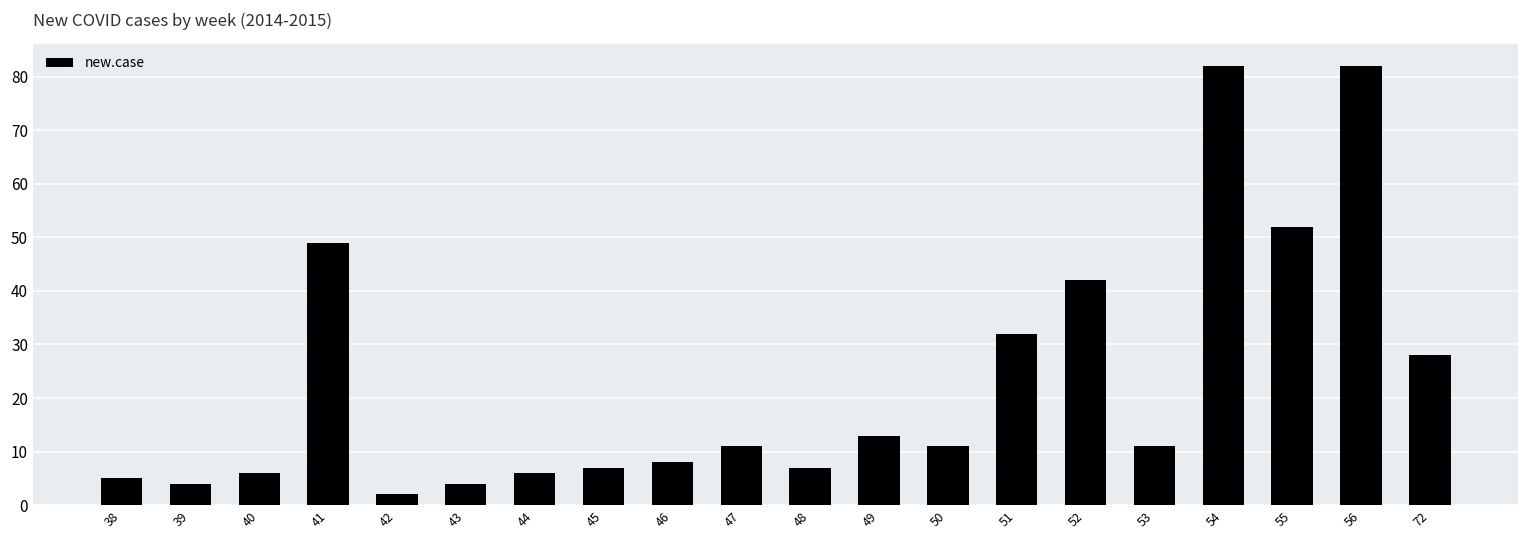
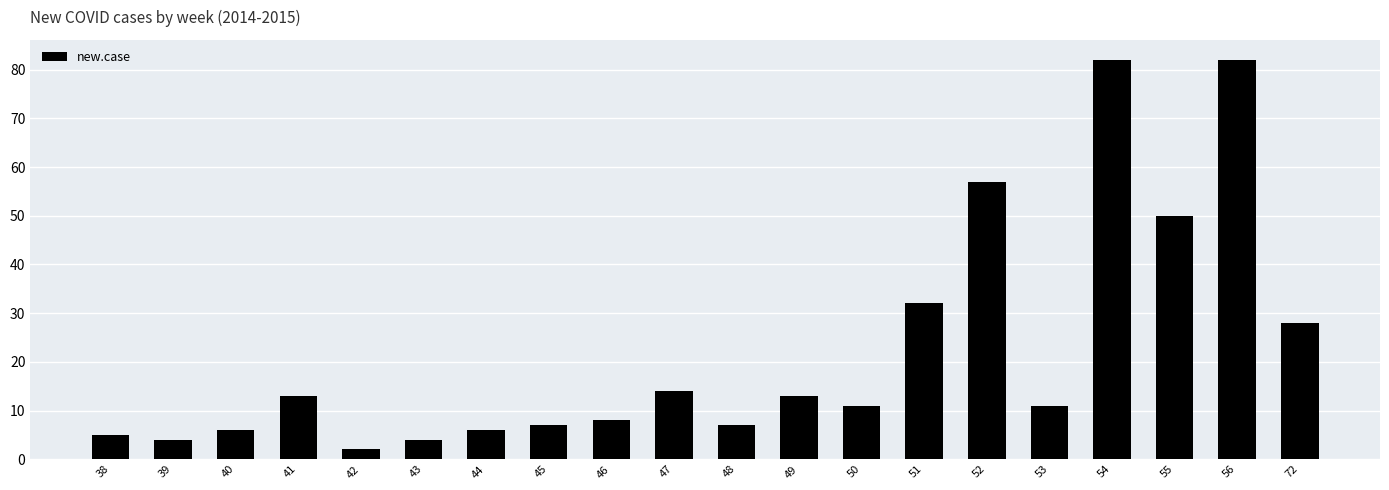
  {
    "38": 5,
    "39": 4,
    "40": 6,
-   "41": 49,
+   "41": 13,
    "42": 2,
    "43": 4,
    "44": 6,
    "45": 7,
    "46": 8,
-   "47": 11,
+   "47": 14,
    "48": 7,
    "49": 13,
    "50": 11,
    "51": 32,
-   "52": 42,
+   "52": 57,
    "53": 11,
    "54": 82,
-   "55": 52,
+   "55": 50,
    "56": 82,
    "72": 28
  }
